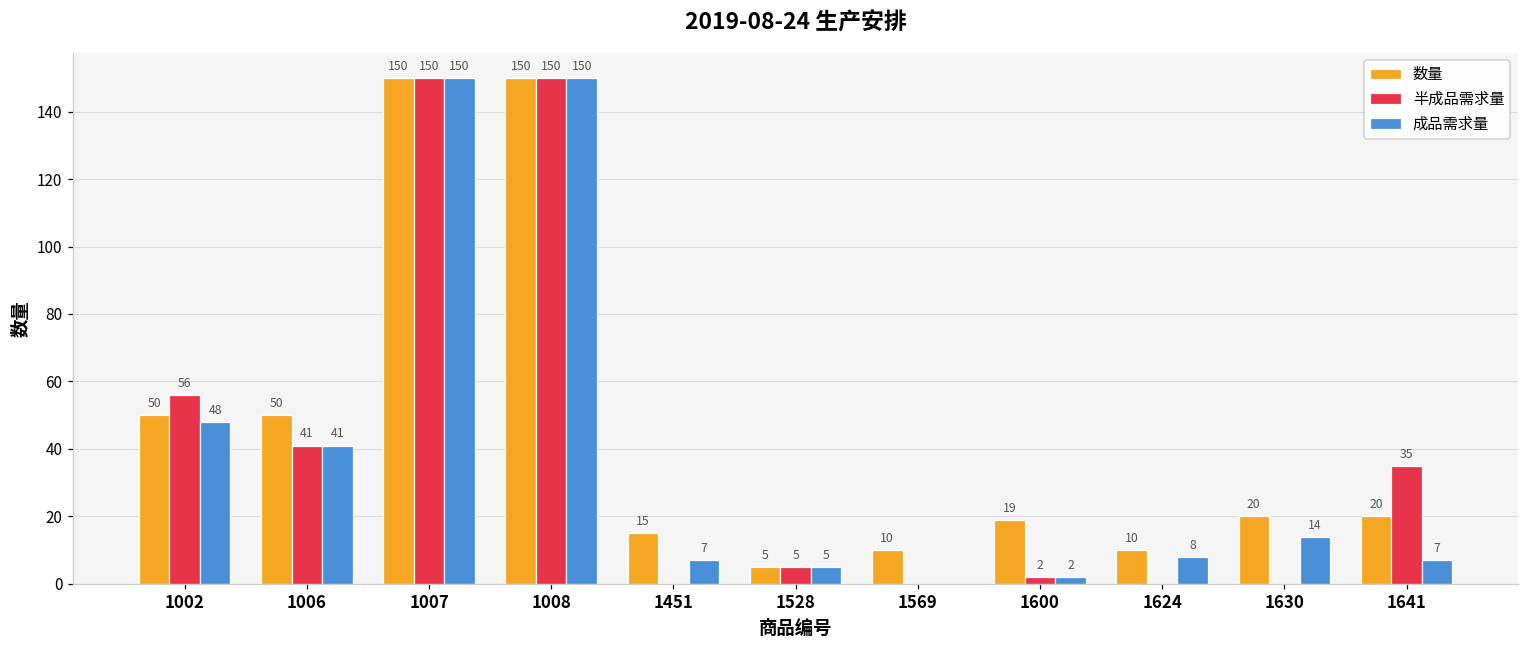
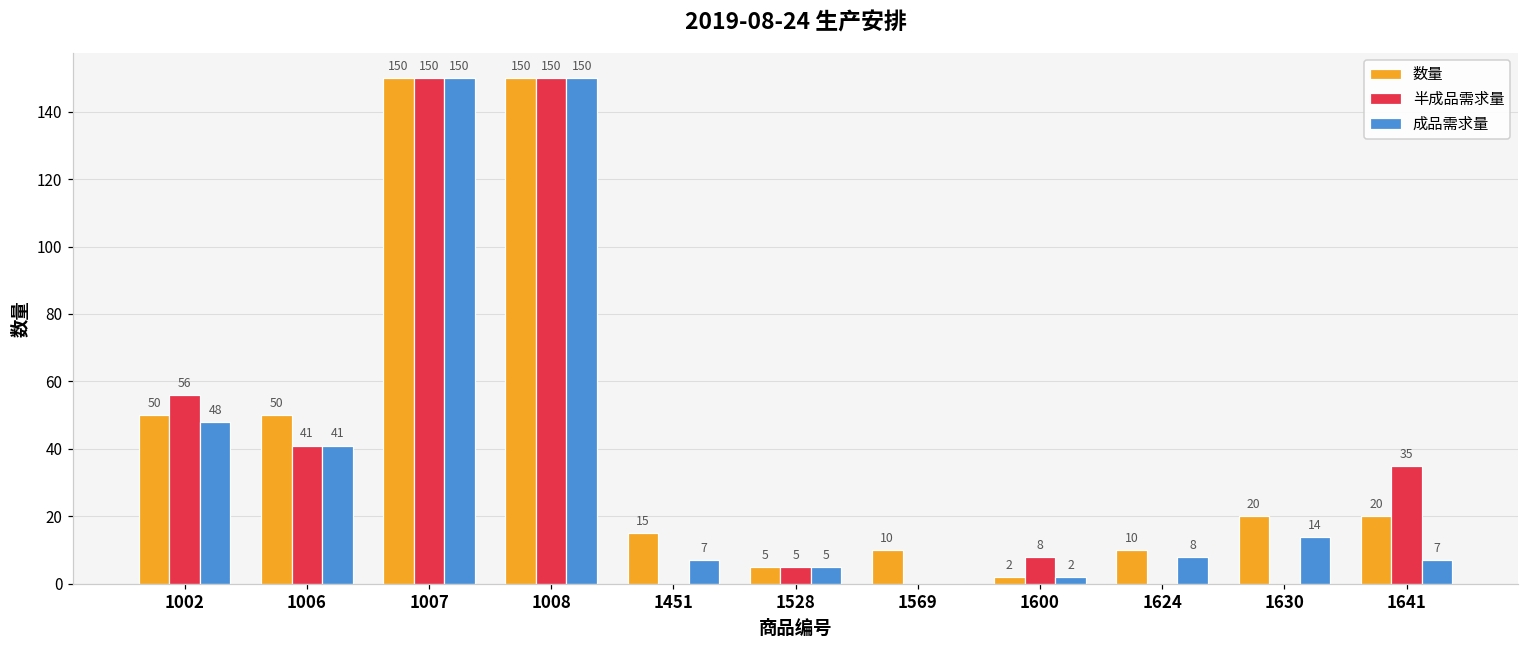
  {
    "数量": {
      "1002": 50,
      "1006": 50,
      "1007": 150,
      "1008": 150,
      "1451": 15,
      "1528": 5,
      "1569": 10,
-     "1600": 19,
+     "1600": 2,
      "1624": 10,
      "1630": 20,
      "1641": 20
    },
    "半成品需求量": {
      "1002": 56,
      "1006": 41,
      "1007": 150,
      "1008": 150,
      "1528": 5,
-     "1600": 2,
+     "1600": 8,
      "1641": 35
    },
    "成品需求量": {
      "1002": 48,
      "1006": 41,
      "1007": 150,
      "1008": 150,
      "1451": 7,
      "1528": 5,
      "1600": 2,
      "1624": 8,
      "1630": 14,
      "1641": 7
    }
  }
